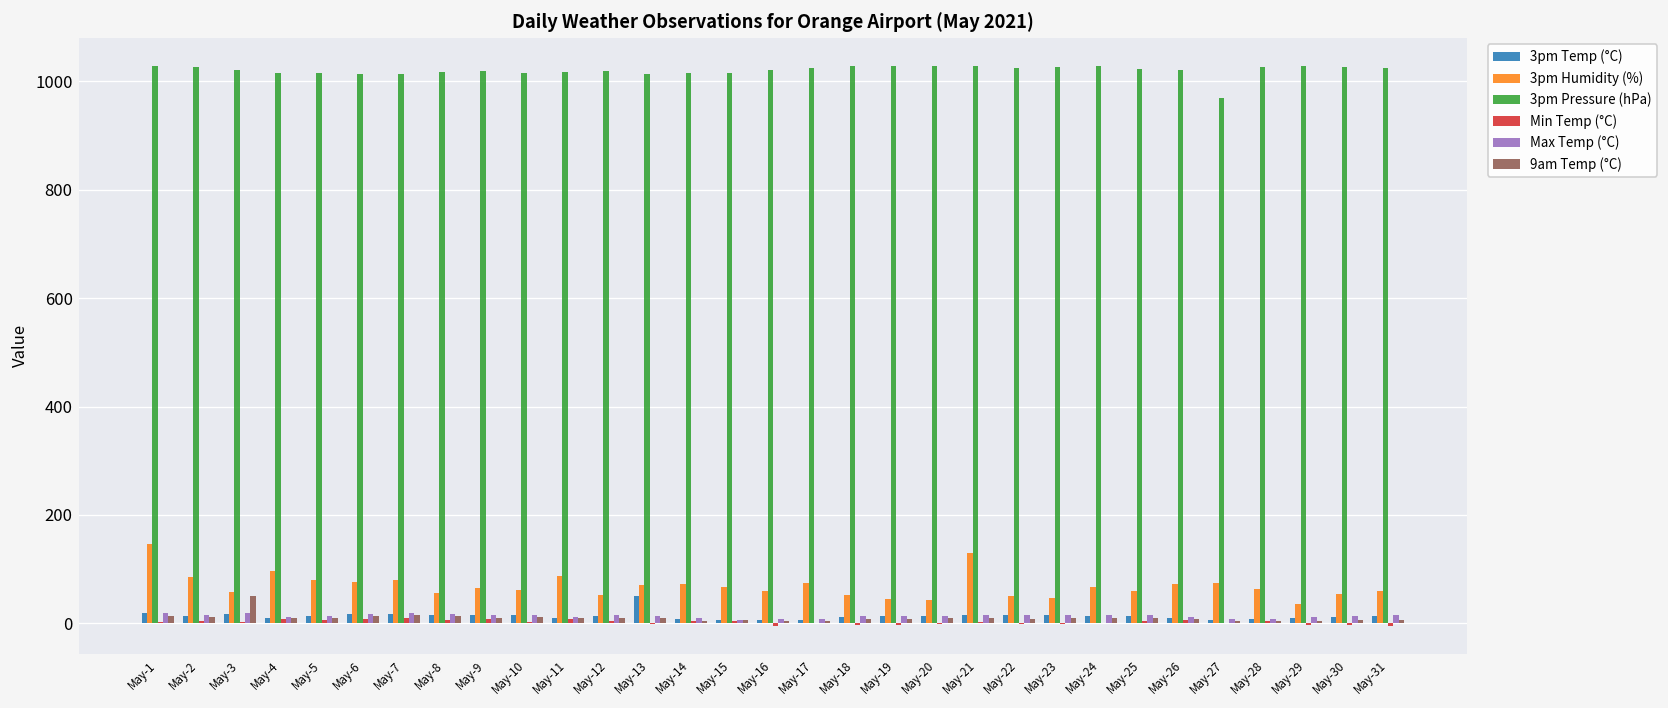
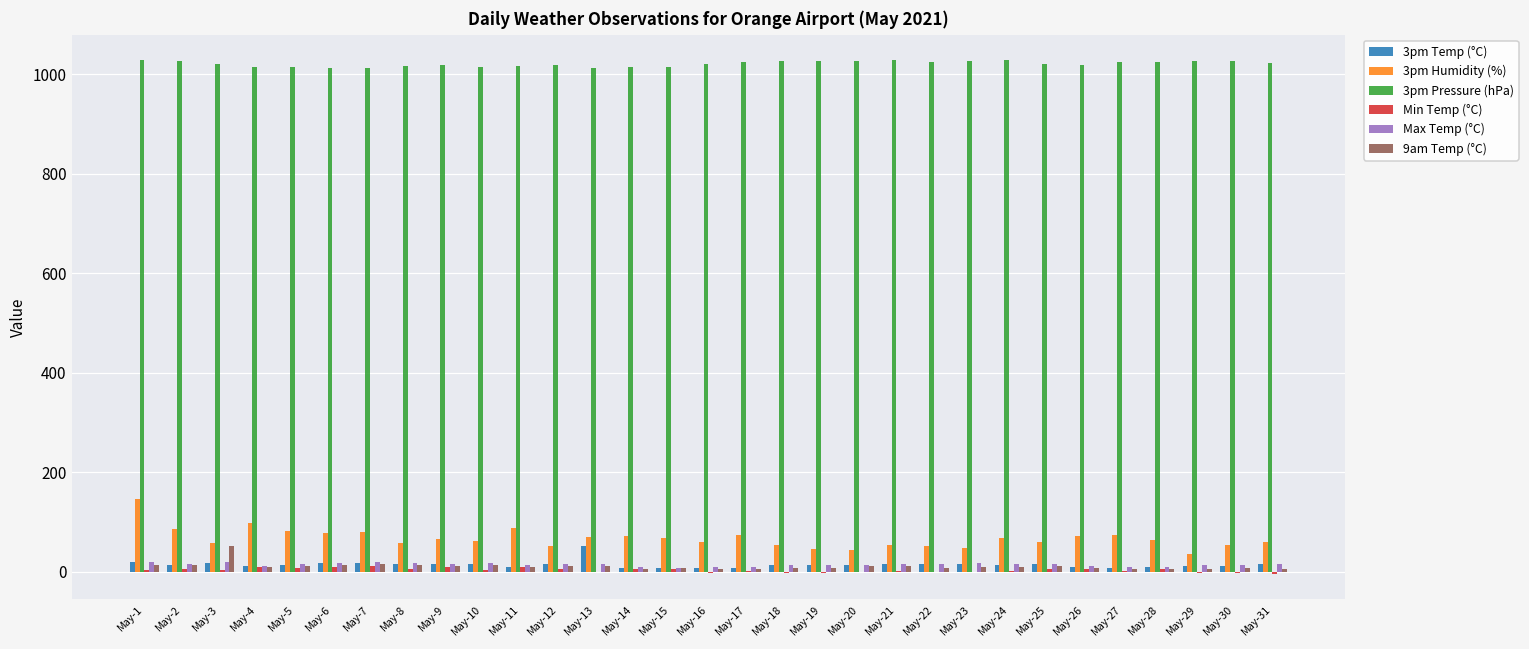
  {
    "3pm Temp (°C)": {
      "May-1": 20,
      "May-2": 10,
      "May-3": 20,
      "May-4": 10,
      "May-5": 10,
      "May-6": 20,
      "May-7": 20,
      "May-8": 20,
      "May-9": 10,
      "May-10": 20,
      "May-11": 10,
      "May-12": 10,
      "May-13": 50,
      "May-14": 10,
      "May-15": 10,
      "May-16": 10,
      "May-17": 10,
      "May-18": 10,
      "May-19": 10,
      "May-20": 10,
      "May-21": 20,
      "May-22": 20,
      "May-23": 10,
      "May-24": 10,
      "May-25": 10,
      "May-26": 10,
      "May-27": 10,
      "May-28": 10,
      "May-29": 10,
      "May-30": 10,
      "May-31": 10
    },
    "3pm Humidity (%)": {
      "May-1": 150,
      "May-2": 90,
      "May-3": 60,
      "May-4": 100,
      "May-5": 80,
      "May-6": 80,
      "May-7": 80,
      "May-8": 60,
      "May-9": 70,
      "May-10": 60,
      "May-11": 90,
      "May-12": 50,
      "May-13": 70,
      "May-14": 70,
      "May-15": 70,
      "May-16": 60,
      "May-17": 70,
      "May-18": 50,
      "May-19": 50,
      "May-20": 40,
-     "May-21": 130,
+     "May-21": 50,
      "May-22": 50,
      "May-23": 50,
      "May-24": 70,
      "May-25": 60,
      "May-26": 70,
      "May-27": 70,
      "May-28": 60,
      "May-29": 40,
      "May-30": 50,
      "May-31": 60
    },
    "3pm Pressure (hPa)": {
      "May-1": 1030,
      "May-2": 1030,
      "May-3": 1020,
      "May-4": 1020,
      "May-5": 1020,
      "May-6": 1010,
      "May-7": 1010,
      "May-8": 1020,
      "May-9": 1020,
      "May-10": 1020,
      "May-11": 1020,
      "May-12": 1020,
      "May-13": 1010,
      "May-14": 1020,
      "May-15": 1020,
      "May-16": 1020,
      "May-17": 1020,
      "May-18": 1030,
      "May-19": 1030,
      "May-20": 1030,
      "May-21": 1030,
      "May-22": 1030,
      "May-23": 1030,
      "May-24": 1030,
      "May-25": 1020,
      "May-26": 1020,
-     "May-27": 970,
+     "May-27": 1020,
      "May-28": 1030,
      "May-29": 1030,
      "May-30": 1030,
      "May-31": 1020
    },
    "Min Temp (°C)": {
      "May-4": 10,
      "May-5": 10,
      "May-6": 10,
      "May-7": 10,
      "May-8": 10,
      "May-9": 10,
      "May-11": 10,
      "May-26": 10
    },
    "Max Temp (°C)": {
      "May-1": 20,
      "May-2": 20,
      "May-3": 20,
      "May-4": 10,
      "May-5": 10,
      "May-6": 20,
      "May-7": 20,
      "May-8": 20,
      "May-9": 20,
      "May-10": 20,
      "May-11": 10,
      "May-12": 20,
      "May-13": 10,
      "May-14": 10,
      "May-15": 10,
      "May-16": 10,
      "May-17": 10,
      "May-18": 10,
      "May-19": 10,
      "May-20": 10,
      "May-21": 20,
      "May-22": 20,
      "May-23": 20,
      "May-24": 20,
      "May-25": 20,
      "May-26": 10,
      "May-27": 10,
      "May-28": 10,
      "May-29": 10,
      "May-30": 10,
      "May-31": 20
    },
    "9am Temp (°C)": {
      "May-1": 10,
      "May-2": 10,
      "May-3": 50,
      "May-4": 10,
      "May-5": 10,
      "May-6": 10,
      "May-7": 20,
      "May-8": 10,
      "May-9": 10,
      "May-10": 10,
      "May-11": 10,
      "May-12": 10,
      "May-13": 10,
      "May-15": 10,
      "May-18": 10,
      "May-19": 10,
      "May-20": 10,
      "May-21": 10,
      "May-22": 10,
      "May-23": 10,
      "May-24": 10,
      "May-25": 10,
      "May-26": 10,
      "May-30": 10,
      "May-31": 10
    }
  }
